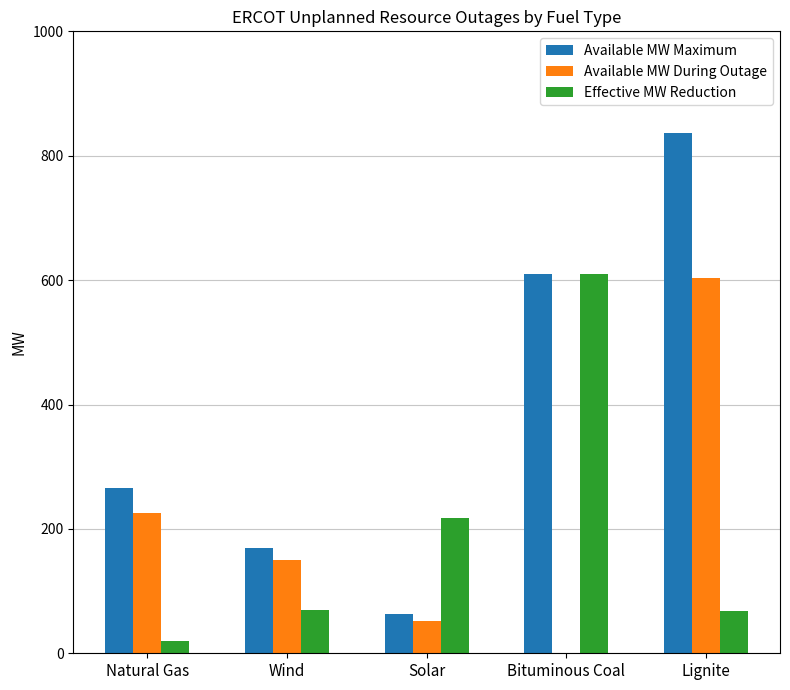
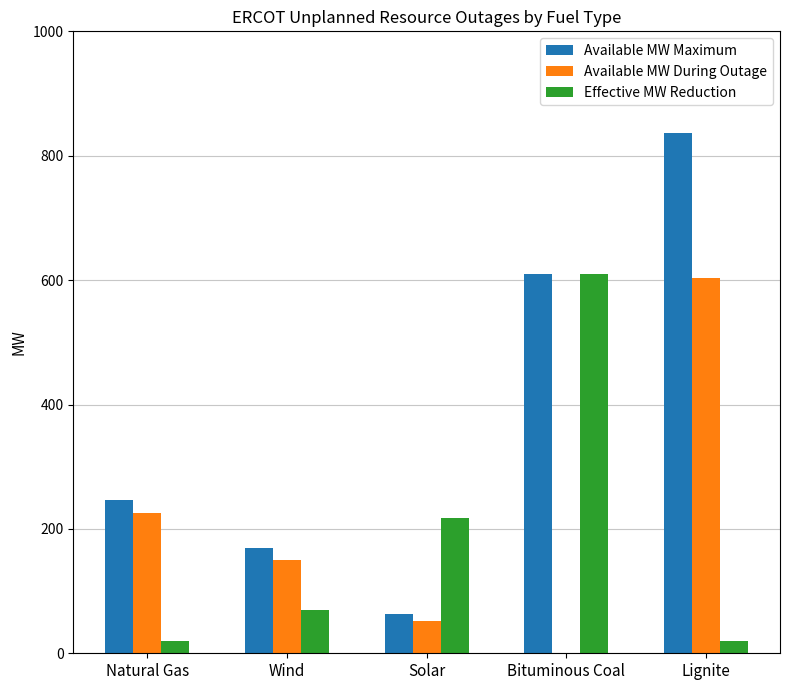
  {
    "Available MW Maximum": {
-     "Natural Gas": 270,
+     "Natural Gas": 250,
      "Wind": 170,
      "Solar": 60,
      "Bituminous Coal": 610,
      "Lignite": 840
    },
    "Available MW During Outage": {
      "Natural Gas": 230,
      "Wind": 150,
      "Solar": 50,
      "Bituminous Coal": 0,
      "Lignite": 600
    },
    "Effective MW Reduction": {
      "Natural Gas": 20,
      "Wind": 70,
      "Solar": 220,
      "Bituminous Coal": 610,
-     "Lignite": 70
+     "Lignite": 20
    }
  }
